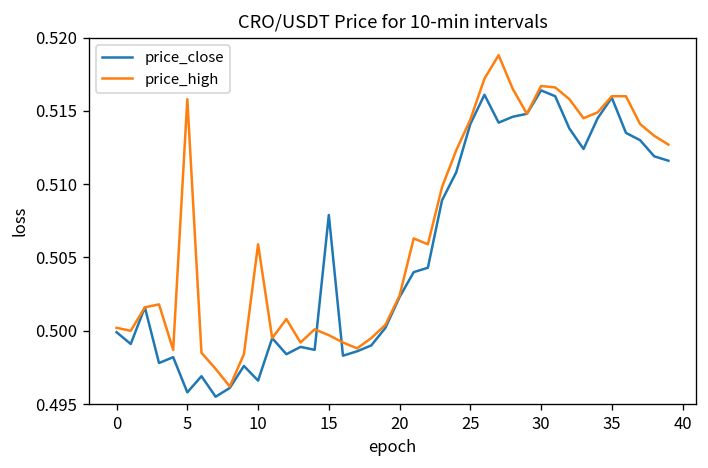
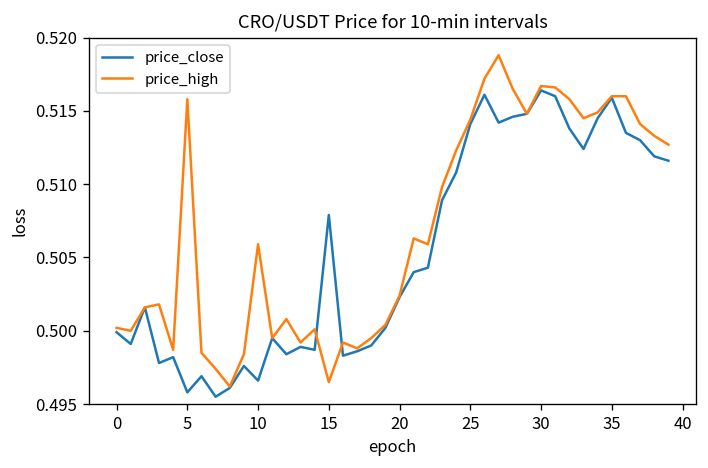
  {
    "price_close": {
      "0": 0.4999,
      "5": 0.4958,
      "10": 0.4966,
      "15": 0.5079,
      "25": 0.5141,
      "30": 0.5164
    },
    "price_high": {
      "0": 0.5002,
      "5": 0.5158,
      "10": 0.5059,
-     "15": 0.4997,
+     "15": 0.4965,
      "25": 0.5144,
      "30": 0.5167
    }
  }
